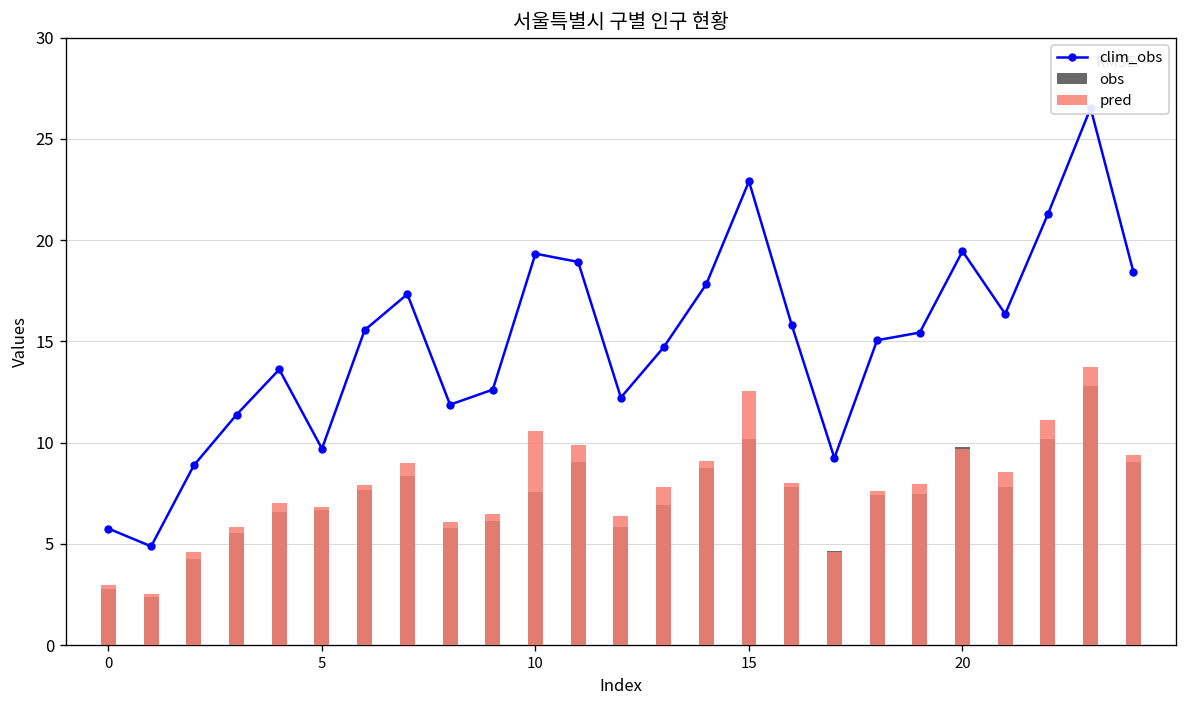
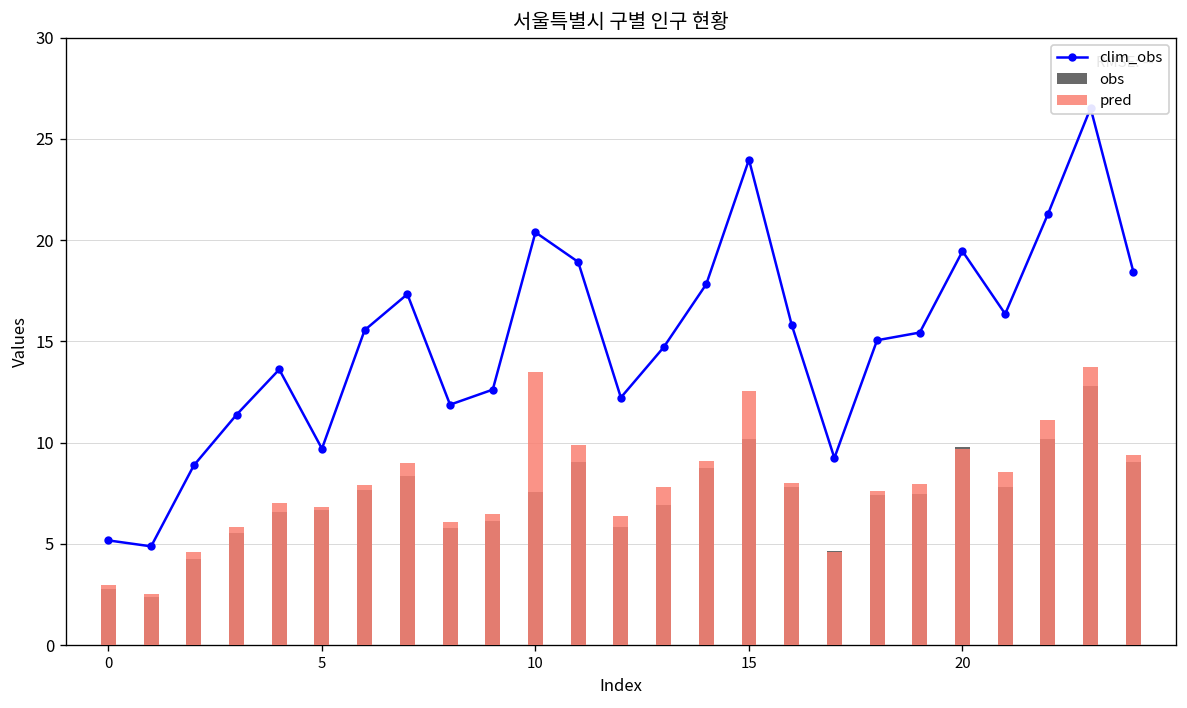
  {
    "clim_obs": {
-     "0": 5.8,
+     "0": 5.2,
      "5": 9.7,
-     "10": 19.3,
-     "15": 22.9,
+     "10": 20.4,
+     "15": 24.0,
      "20": 19.5
    },
    "obs": {
      "20": 9.8
    },
    "pred": {
      "0": 3.0,
      "5": 6.8,
-     "10": 10.6,
+     "10": 13.5,
      "15": 12.6,
      "20": 9.7
    }
  }
